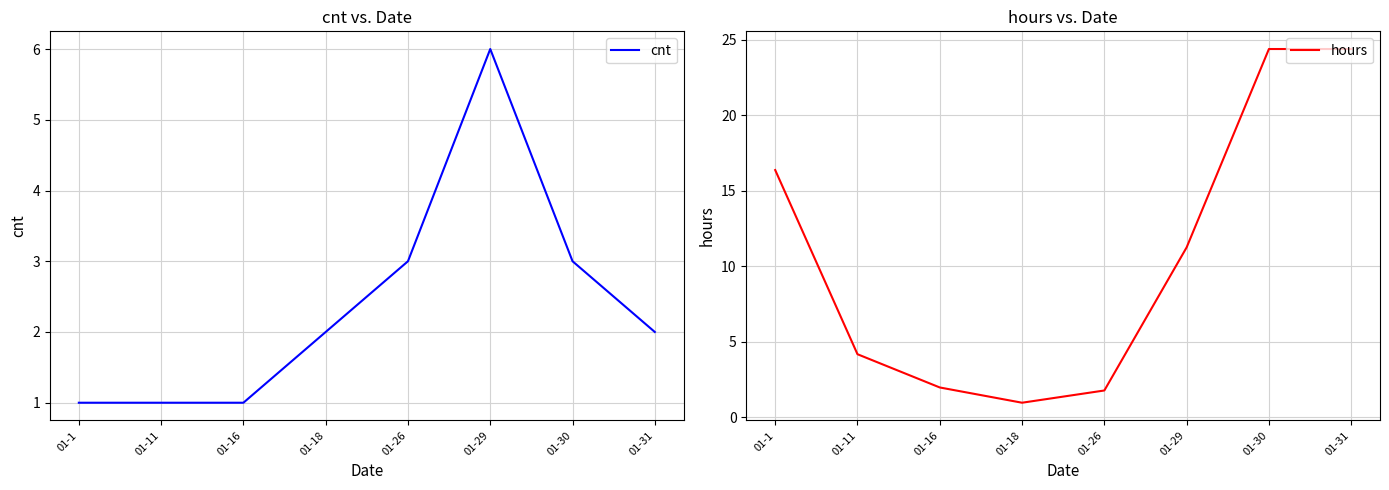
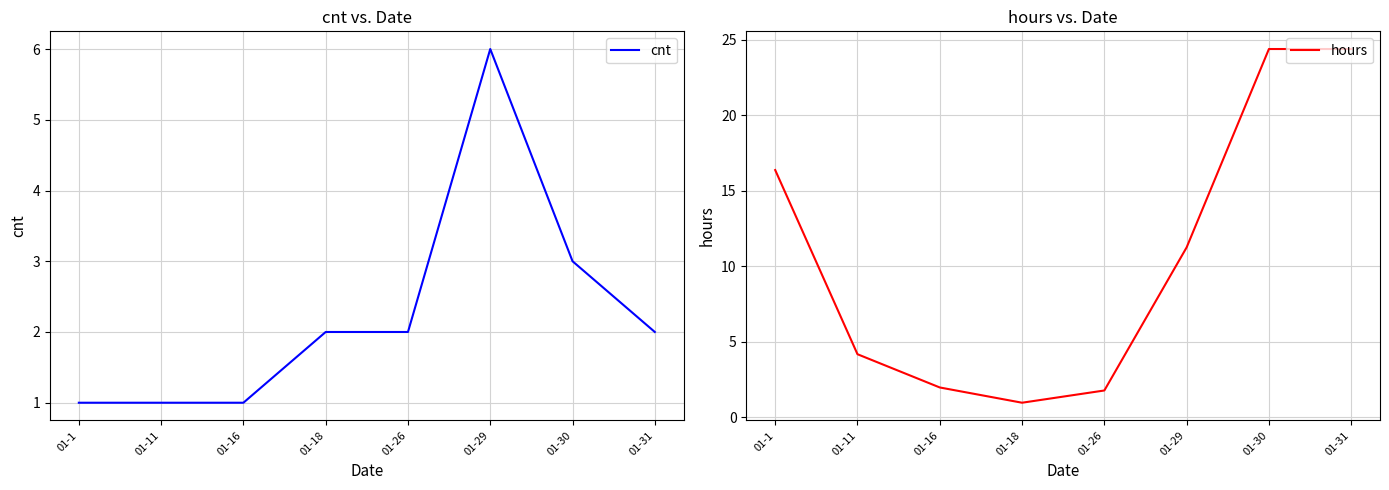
  {
    "cnt vs. Date": {
      "01-1": 1,
      "01-11": 1,
      "01-16": 1,
      "01-18": 2,
-     "01-26": 3,
+     "01-26": 2,
      "01-29": 6,
      "01-30": 3,
      "01-31": 2
    },
    "hours vs. Date": {
      "01-1": 16.4,
      "01-11": 4.2,
      "01-16": 2.0,
      "01-18": 1.0,
      "01-26": 1.8,
      "01-29": 11.3,
      "01-30": 24.4
    }
  }
